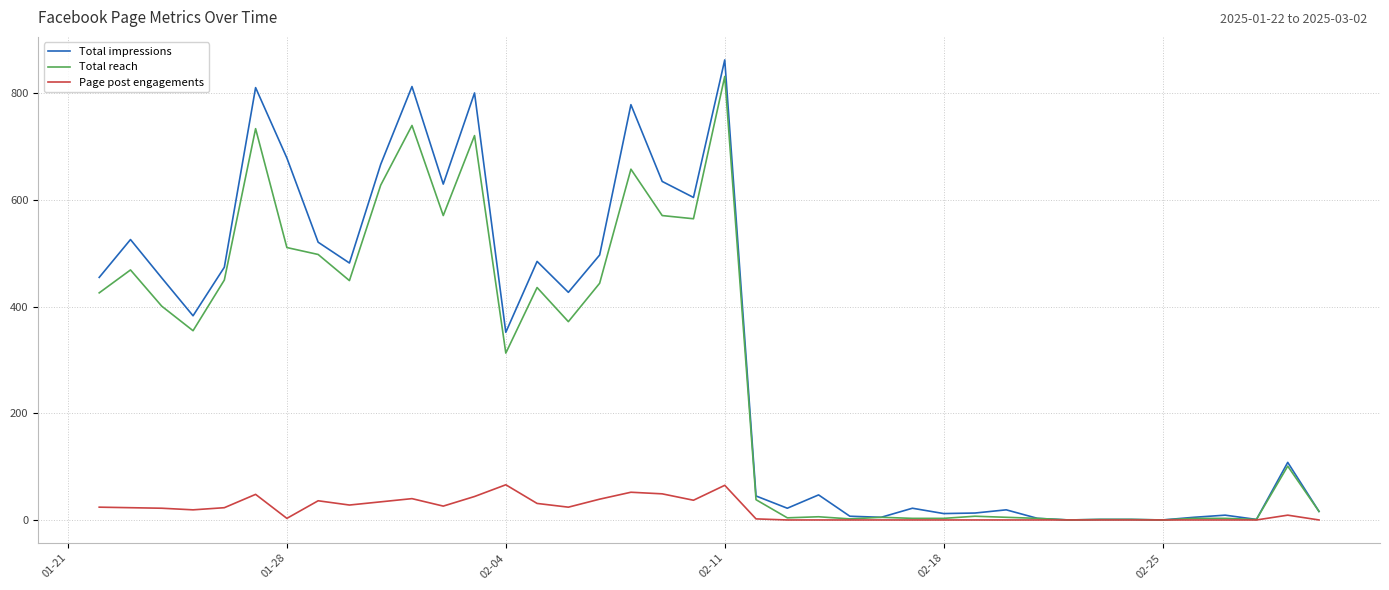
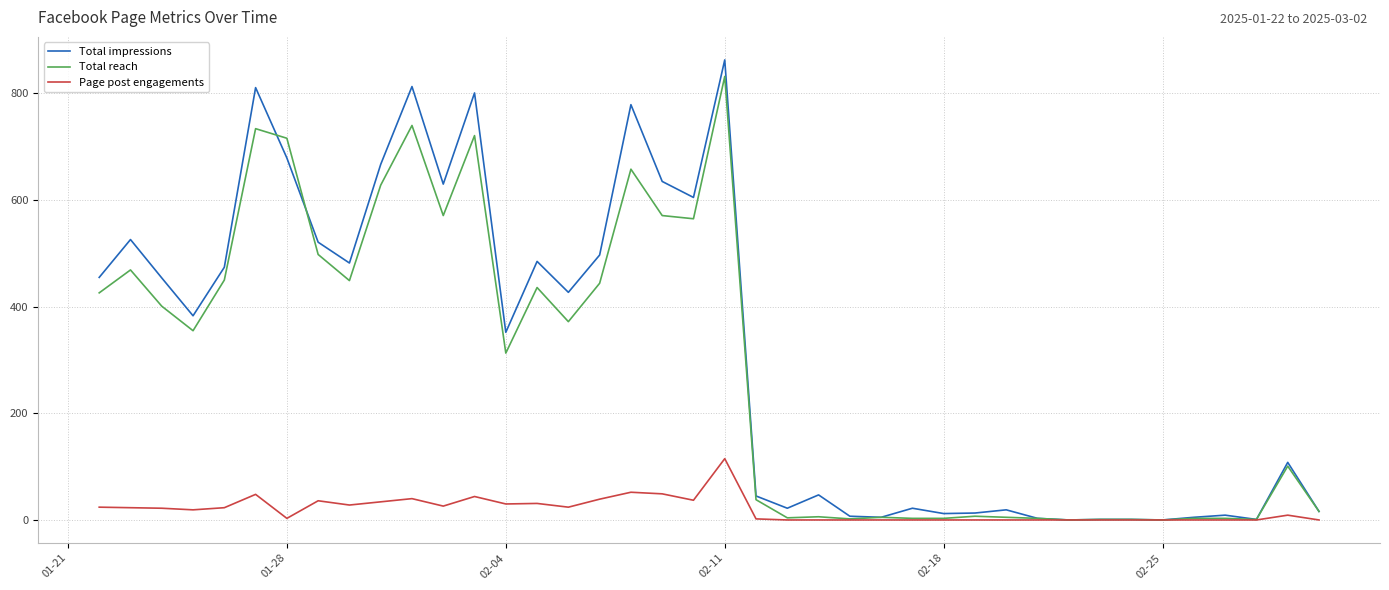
  {
    "Total impressions": {
      "01-28": 680,
      "02-04": 350,
      "02-11": 860,
      "02-18": 10
    },
    "Total reach": {
-     "01-28": 510,
+     "01-28": 720,
      "02-04": 310,
      "02-11": 830
    },
    "Page post engagements": {
      "01-28": 0,
-     "02-04": 70,
-     "02-11": 70
+     "02-04": 30,
+     "02-11": 120
    }
  }
